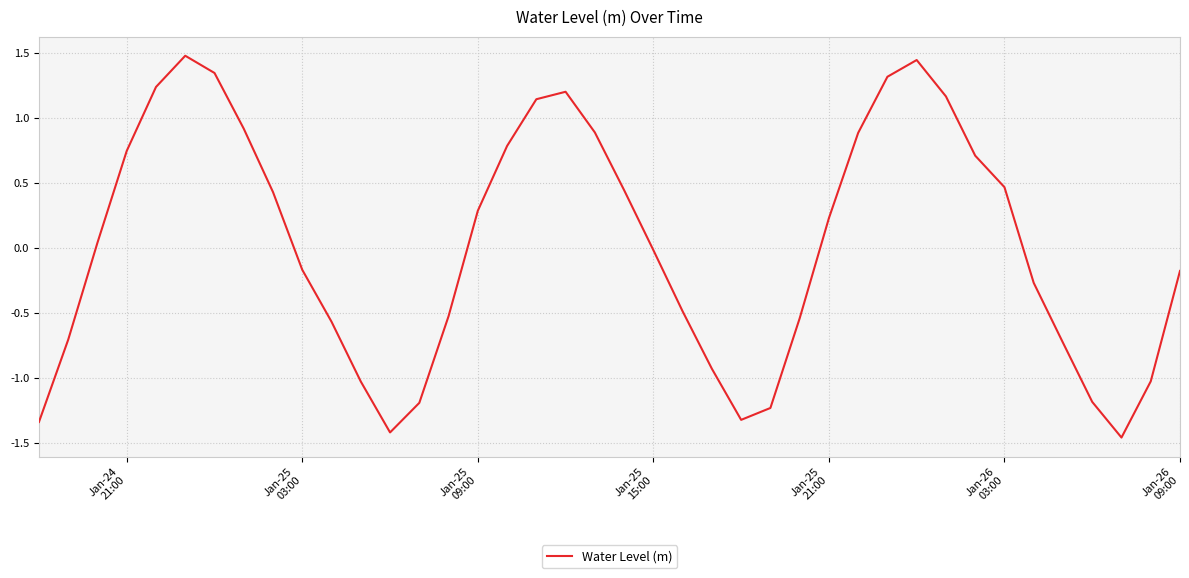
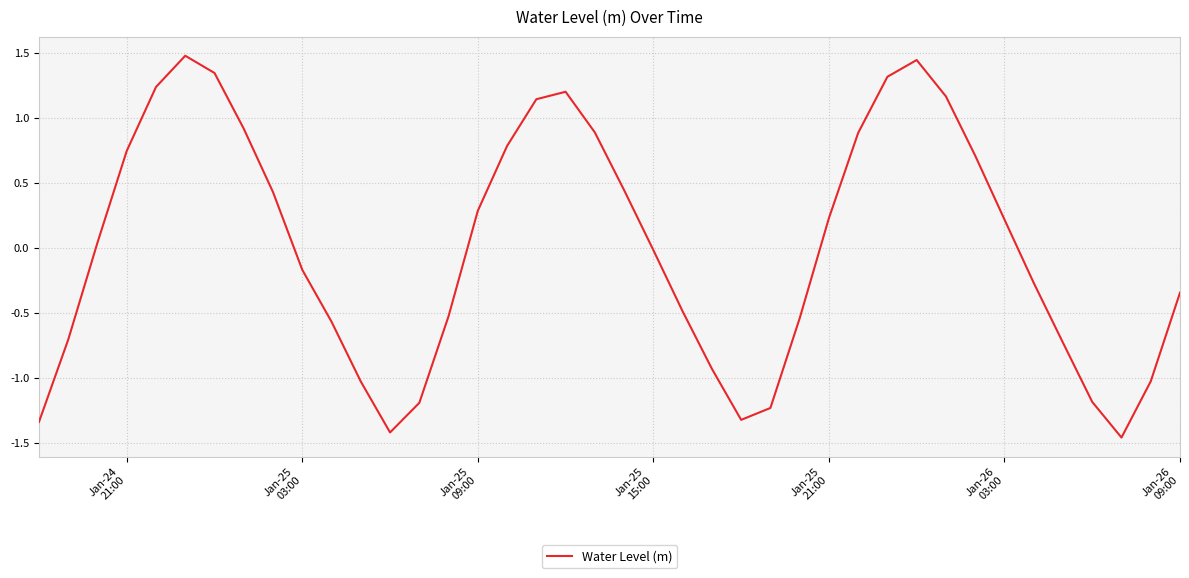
  {
    "Jan-24 21:00": 0.75,
    "Jan-25 03:00": -0.17,
    "Jan-25 09:00": 0.28,
    "Jan-25 15:00": -0.02,
    "Jan-25 21:00": 0.23,
-   "Jan-26 03:00": 0.47,
-   "Jan-26 09:00": -0.18
+   "Jan-26 03:00": 0.22,
+   "Jan-26 09:00": -0.35
  }
